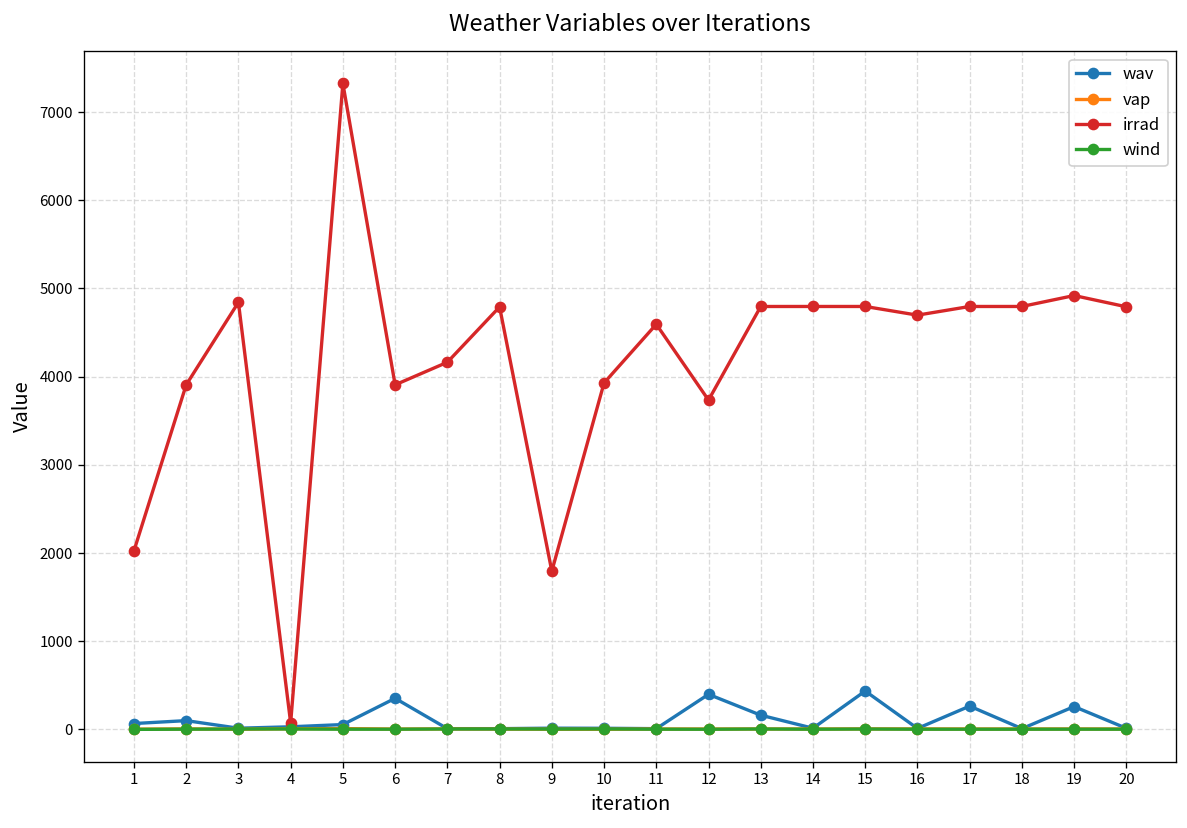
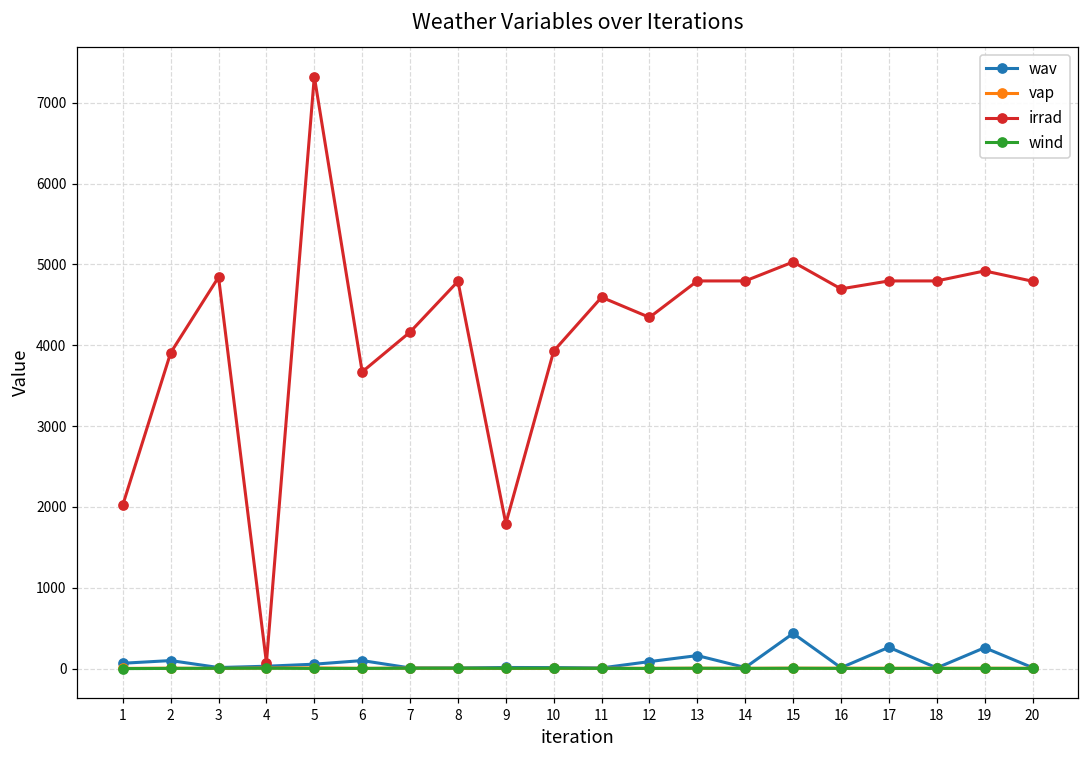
  {
    "wav": {
      "1": 100,
      "2": 100,
      "5": 100,
-     "6": 400,
-     "12": 400,
+     "6": 100,
+     "12": 100,
      "13": 200,
      "15": 400,
      "17": 300,
      "19": 300
    },
    "irrad": {
      "1": 2000,
      "2": 3900,
      "3": 4800,
      "4": 100,
      "5": 7300,
-     "6": 3900,
+     "6": 3700,
      "7": 4200,
      "8": 4800,
      "9": 1800,
      "10": 3900,
      "11": 4600,
-     "12": 3700,
+     "12": 4300,
      "13": 4800,
      "14": 4800,
-     "15": 4800,
+     "15": 5000,
      "16": 4700,
      "17": 4800,
      "18": 4800,
      "19": 4900,
      "20": 4800
    }
  }
